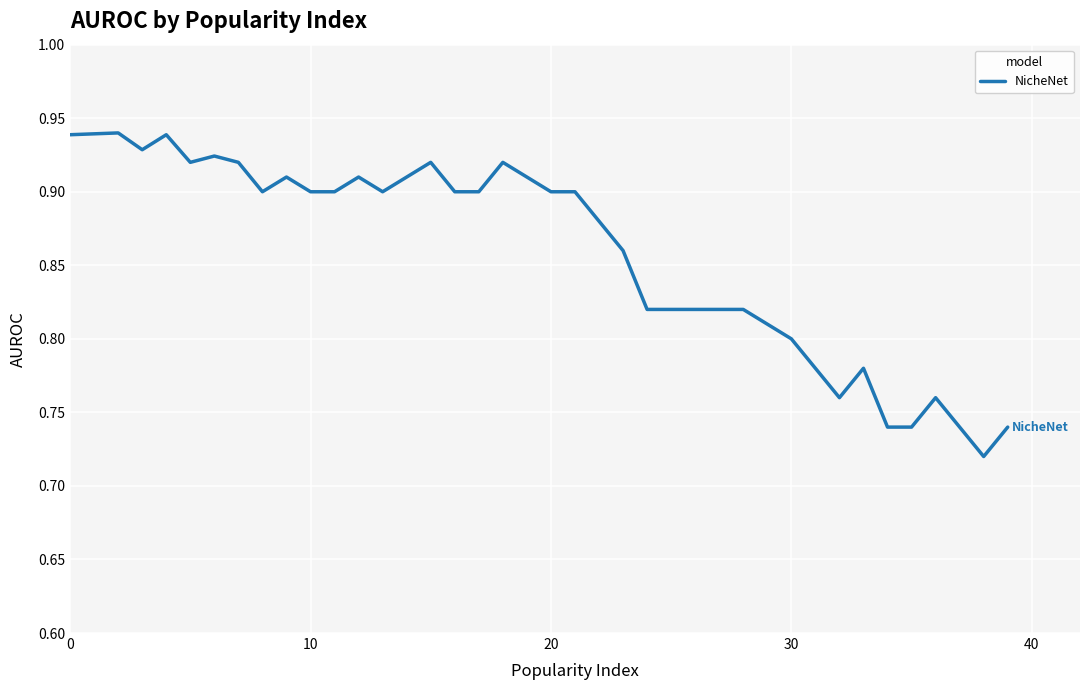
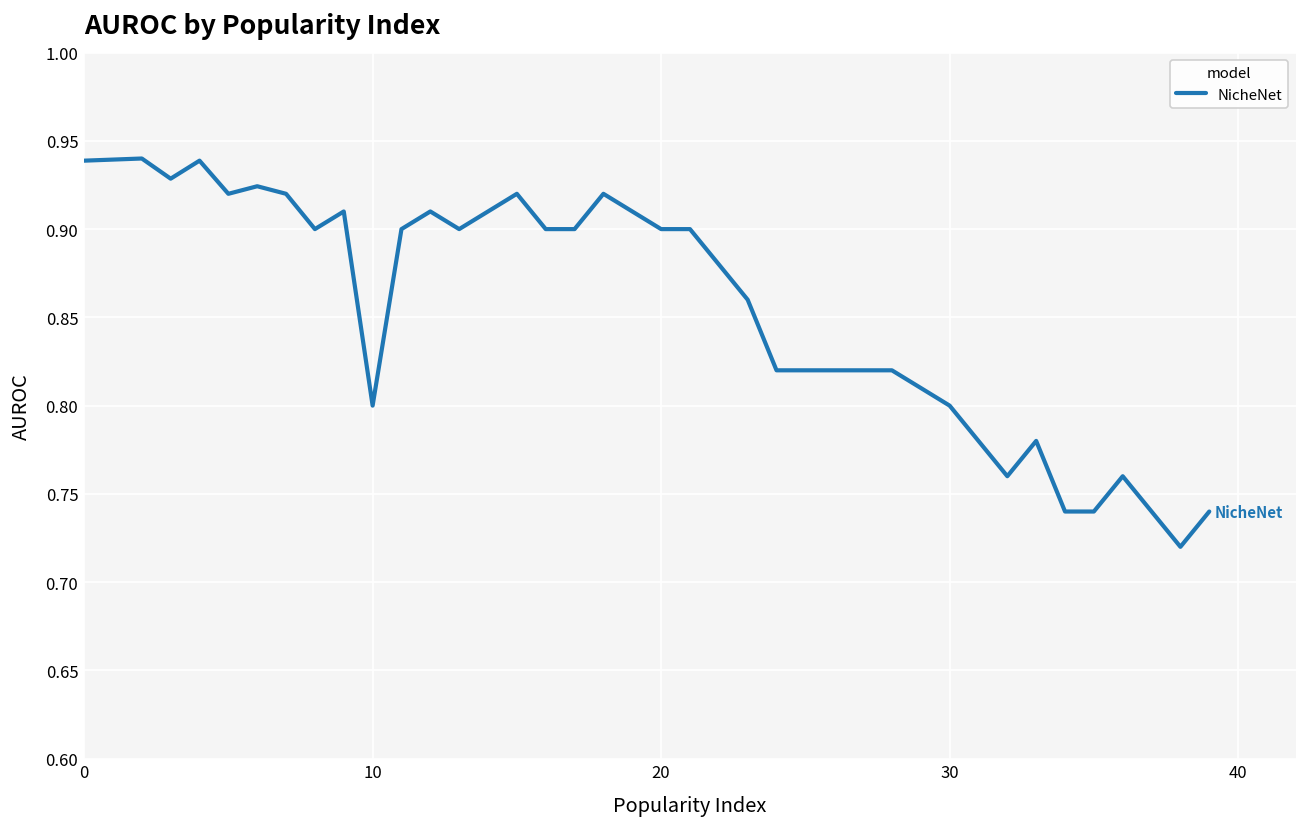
  {
    "0": 0.939,
-   "10": 0.9,
+   "10": 0.8,
    "20": 0.9,
    "30": 0.8
  }
